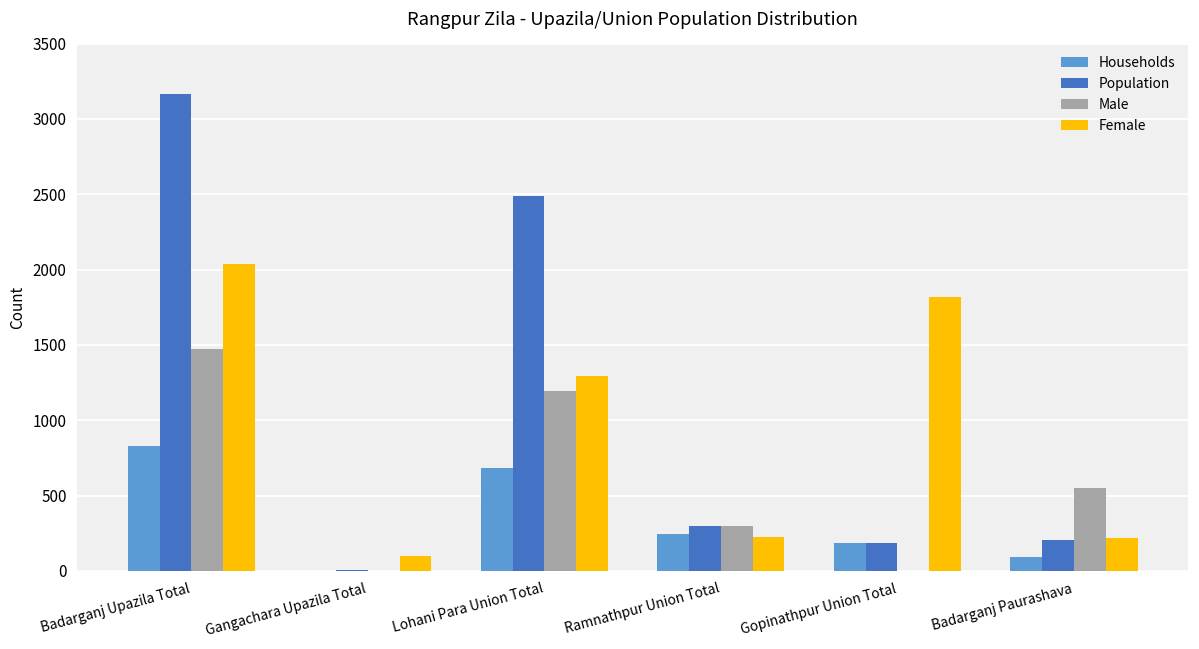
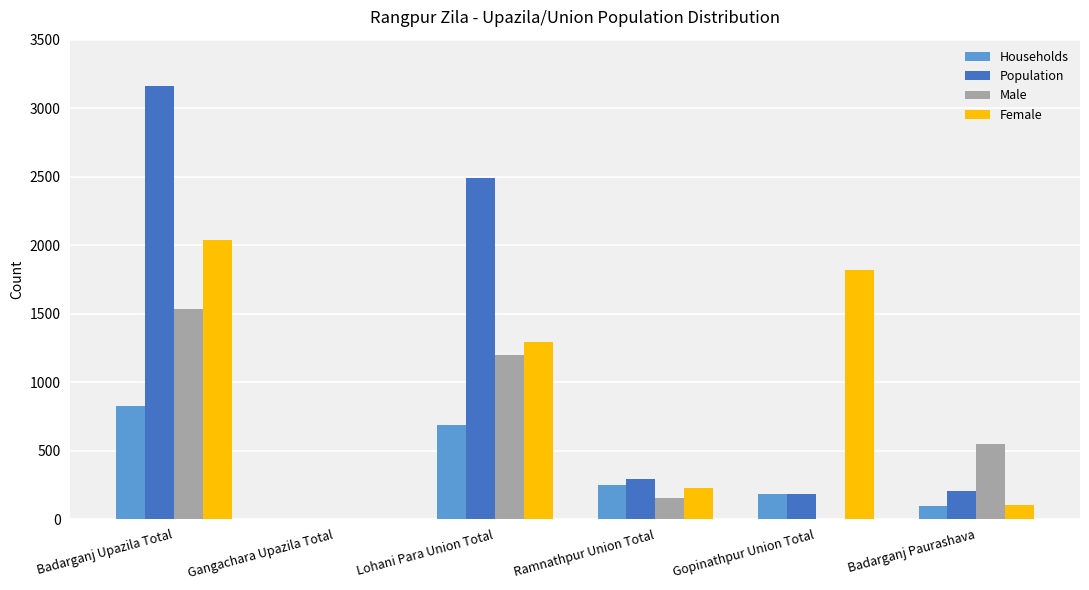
  {
    "Male": {
-     "Badarganj Upazila Total": 1470,
+     "Badarganj Upazila Total": 1540,
      "Lohani Para Union Total": 1190,
-     "Ramnathpur Union Total": 300,
+     "Ramnathpur Union Total": 150,
      "Gopinathpur Union Total": 0,
      "Badarganj Paurashava": 550
    },
    "Female": {
      "Badarganj Upazila Total": 2040,
-     "Gangachara Upazila Total": 100,
+     "Gangachara Upazila Total": 0,
      "Lohani Para Union Total": 1300,
      "Ramnathpur Union Total": 220,
      "Gopinathpur Union Total": 1820,
-     "Badarganj Paurashava": 220
+     "Badarganj Paurashava": 100
    }
  }
